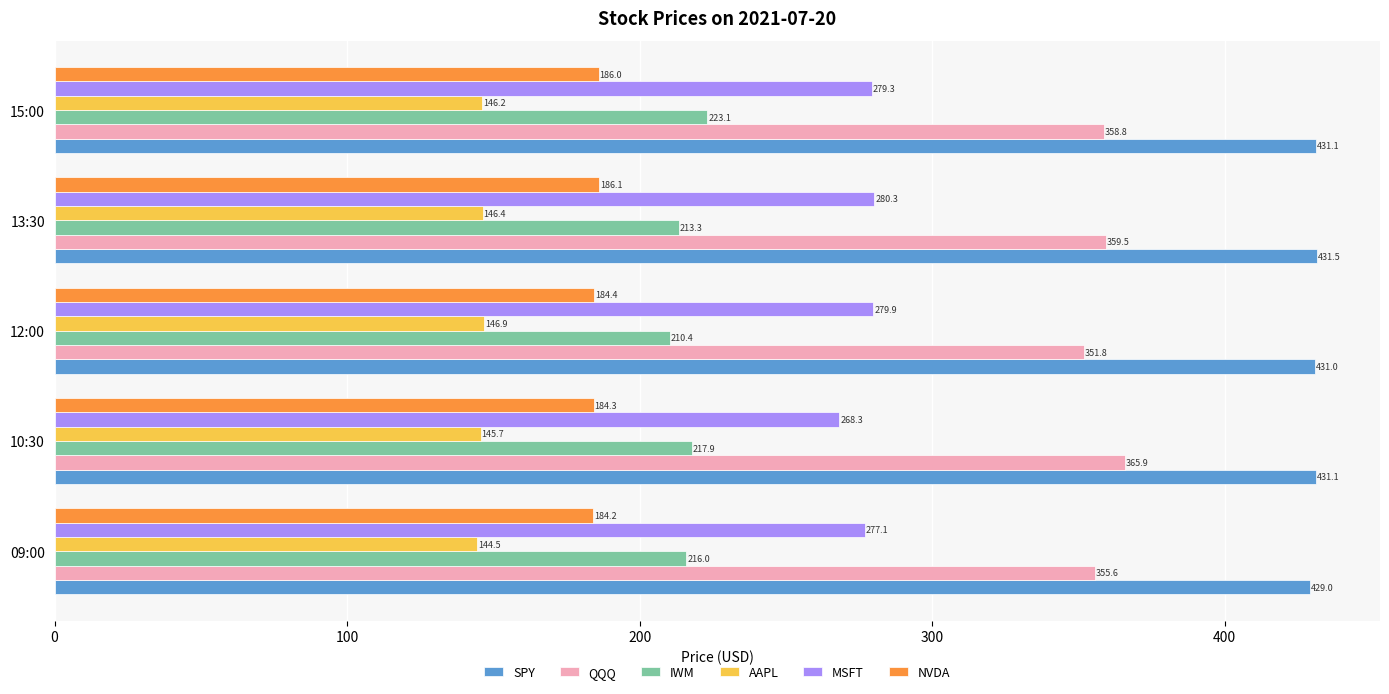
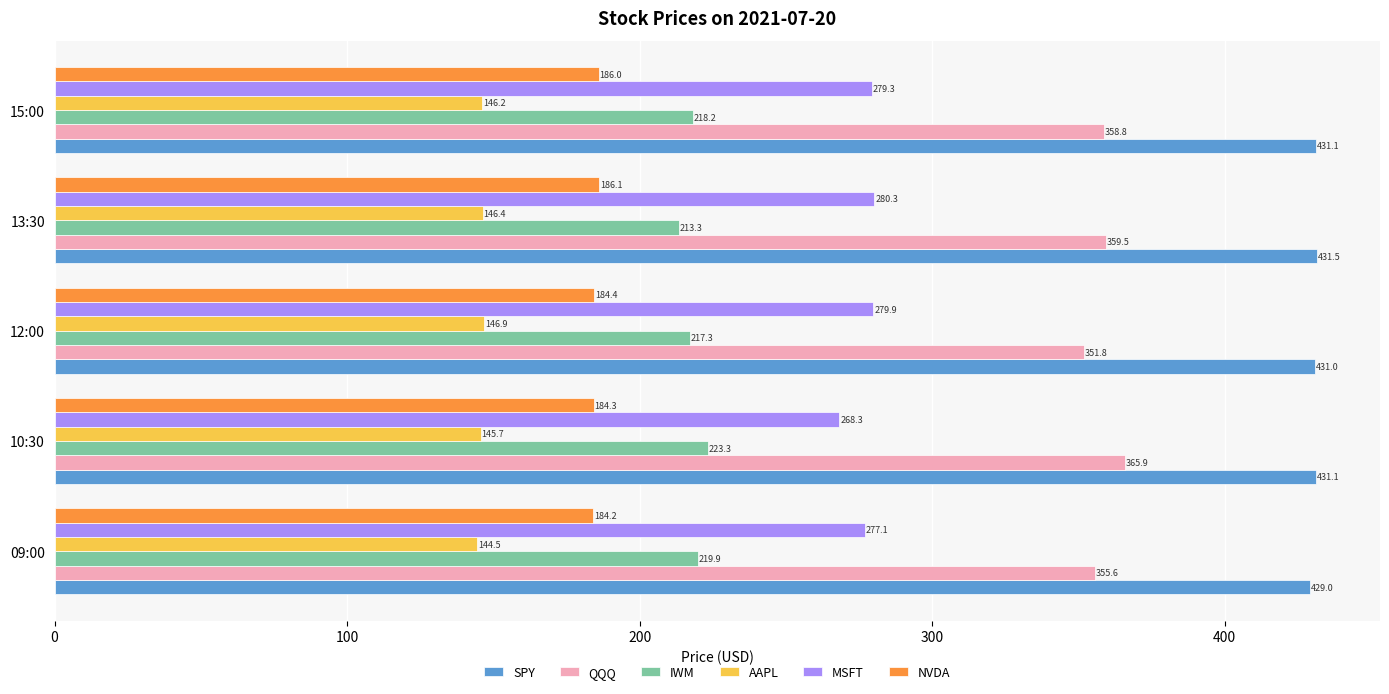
  {
    "SPY": {
      "15:00": 431.1,
      "13:30": 431.5,
      "12:00": 431.0,
      "10:30": 431.1,
      "09:00": 429.0
    },
    "QQQ": {
      "15:00": 358.8,
      "13:30": 359.5,
      "12:00": 351.8,
      "10:30": 365.9,
      "09:00": 355.6
    },
    "IWM": {
-     "15:00": 223.1,
+     "15:00": 218.2,
      "13:30": 213.3,
-     "12:00": 210.4,
-     "10:30": 217.9,
-     "09:00": 216.0
+     "12:00": 217.3,
+     "10:30": 223.3,
+     "09:00": 219.9
    },
    "MSFT": {
      "15:00": 279.3,
      "13:30": 280.3,
      "12:00": 279.9,
      "10:30": 268.3,
      "09:00": 277.1
    }
  }
